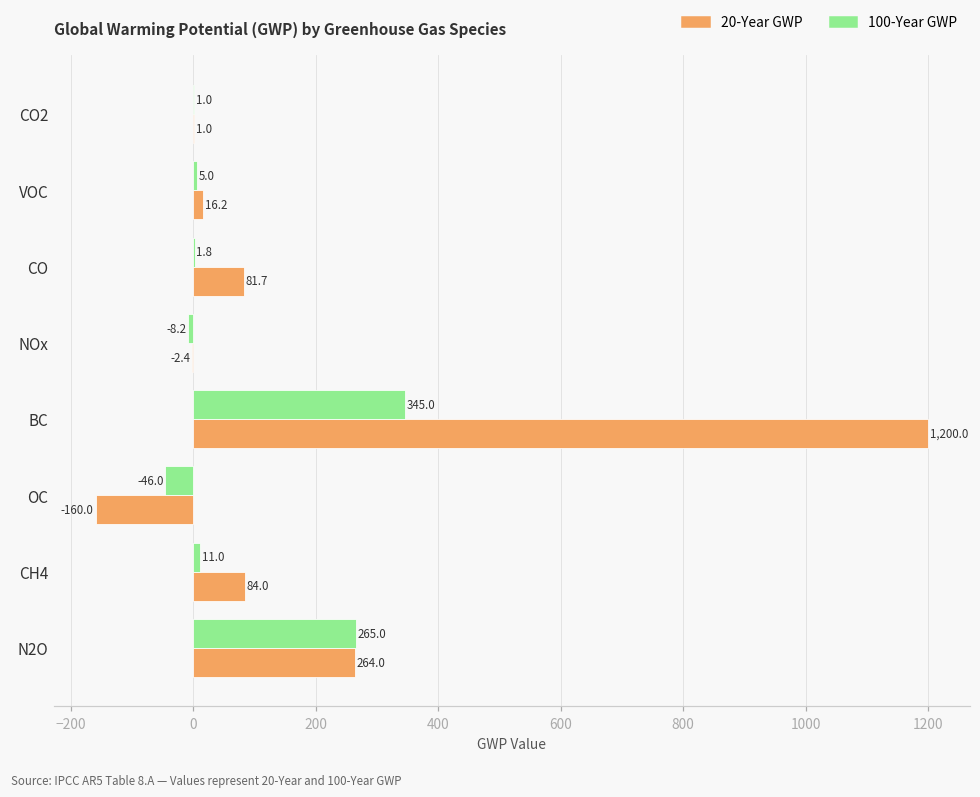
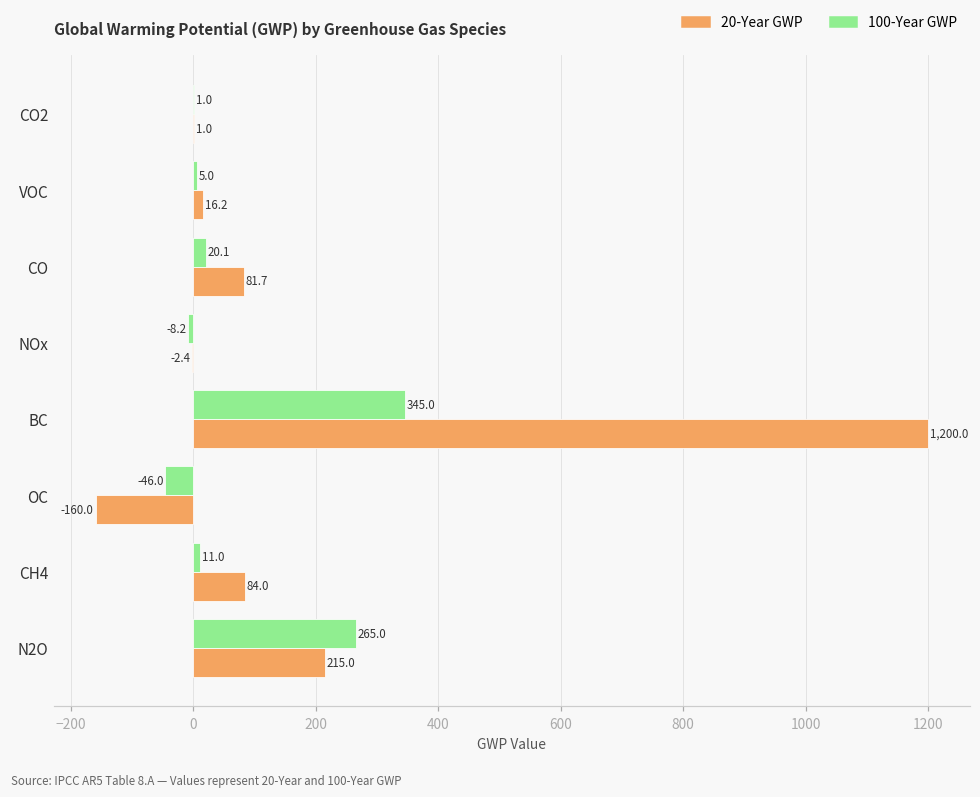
  {
    "20-Year GWP": {
      "CO2": "1.0",
      "VOC": "16.2",
      "CO": "81.7",
      "NOx": "-2.4",
      "BC": "1,200.0",
      "OC": "-160.0",
      "CH4": "84.0",
-     "N2O": "264.0"
+     "N2O": "215.0"
    },
    "100-Year GWP": {
      "CO2": "1.0",
      "VOC": "5.0",
-     "CO": "1.8",
+     "CO": "20.1",
      "NOx": "-8.2",
      "BC": "345.0",
      "OC": "-46.0",
      "CH4": "11.0",
      "N2O": "265.0"
    }
  }
